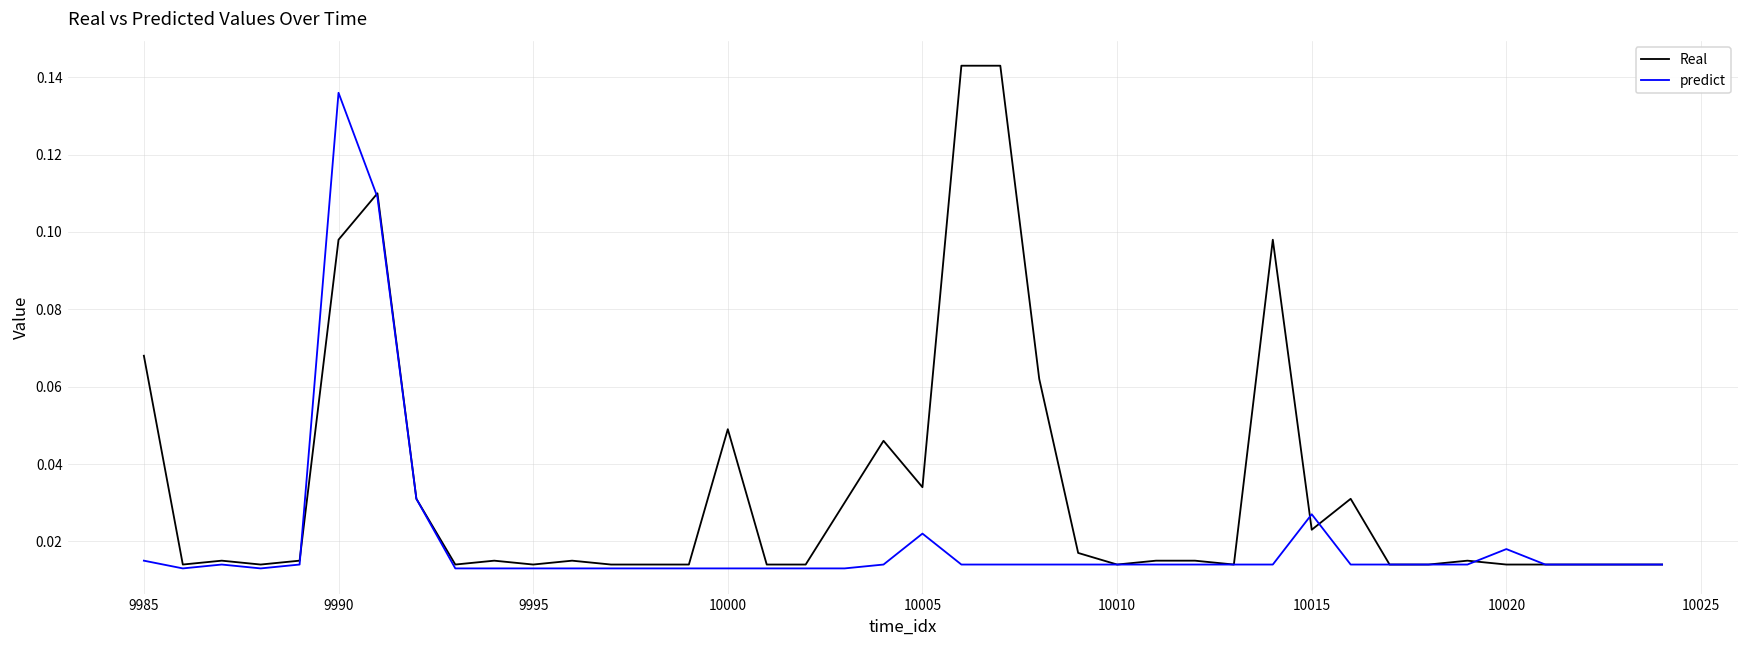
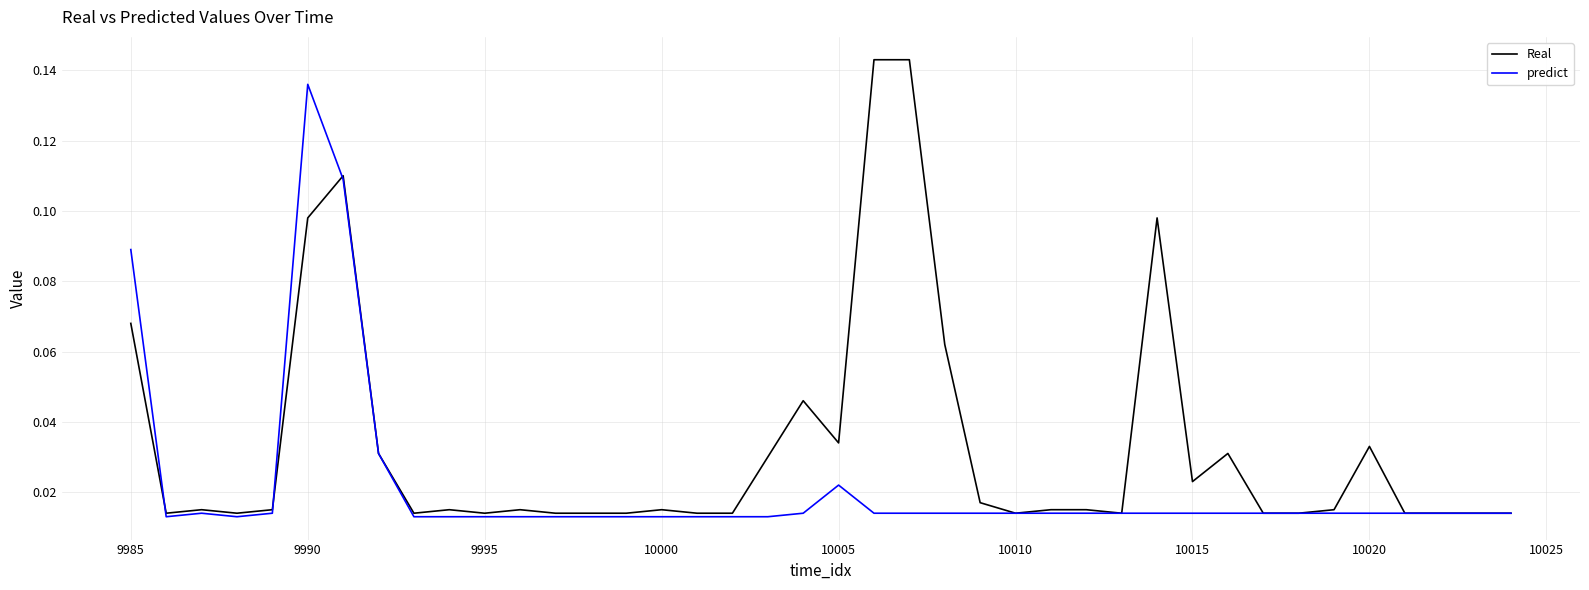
  {
    "Real": {
      "9985": 0.068,
      "9990": 0.098,
      "9995": 0.014,
-     "10000": 0.049,
+     "10000": 0.015,
      "10005": 0.034,
      "10015": 0.023,
-     "10020": 0.014
+     "10020": 0.033
    },
    "predict": {
-     "9985": 0.015,
+     "9985": 0.089,
      "9990": 0.136,
      "9995": 0.013,
      "10000": 0.013,
      "10005": 0.022,
-     "10015": 0.027,
-     "10020": 0.018
+     "10015": 0.014,
+     "10020": 0.014
    }
  }
